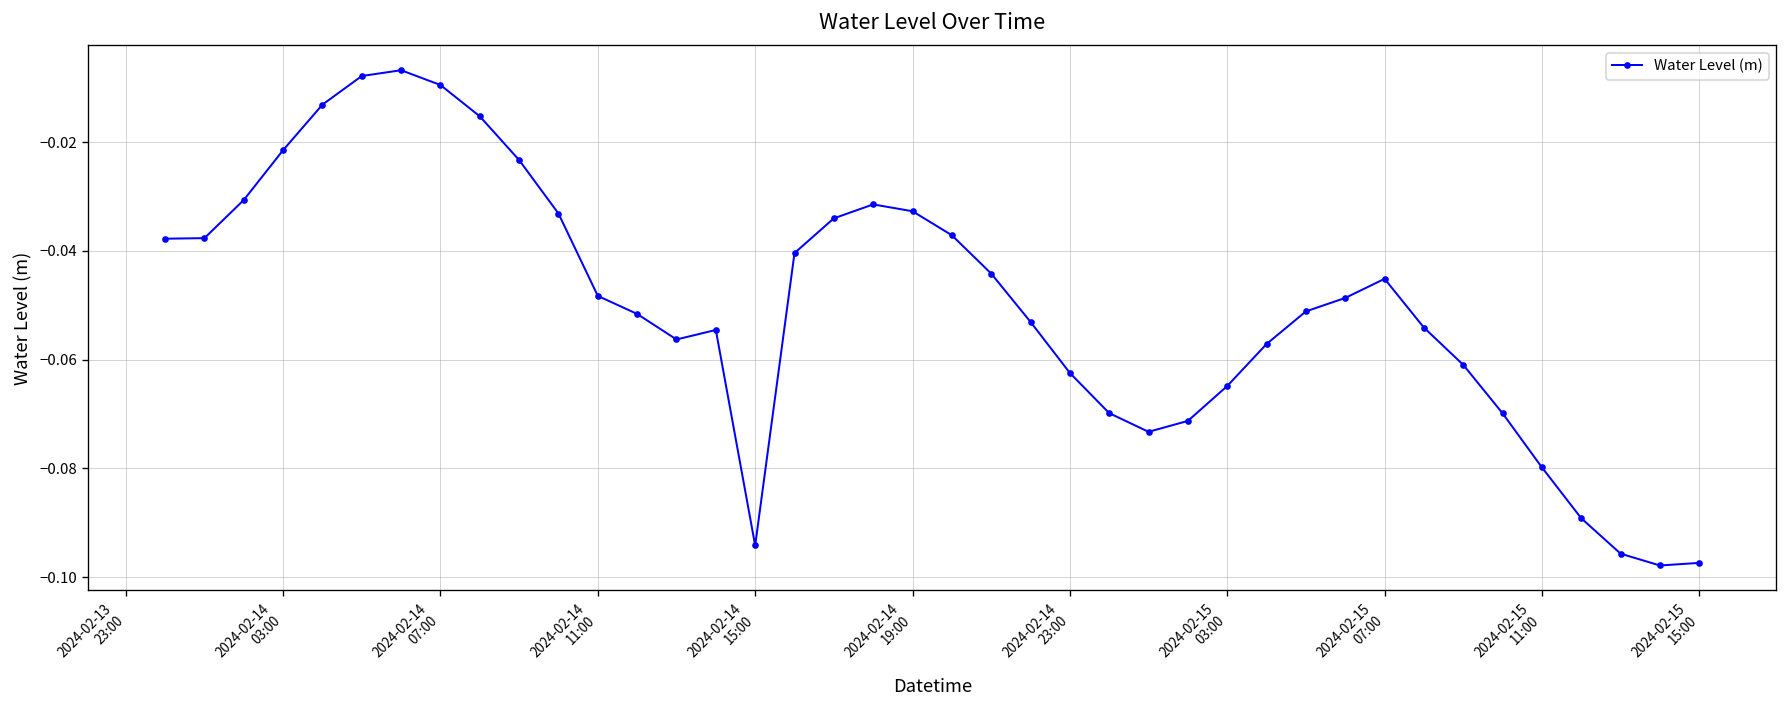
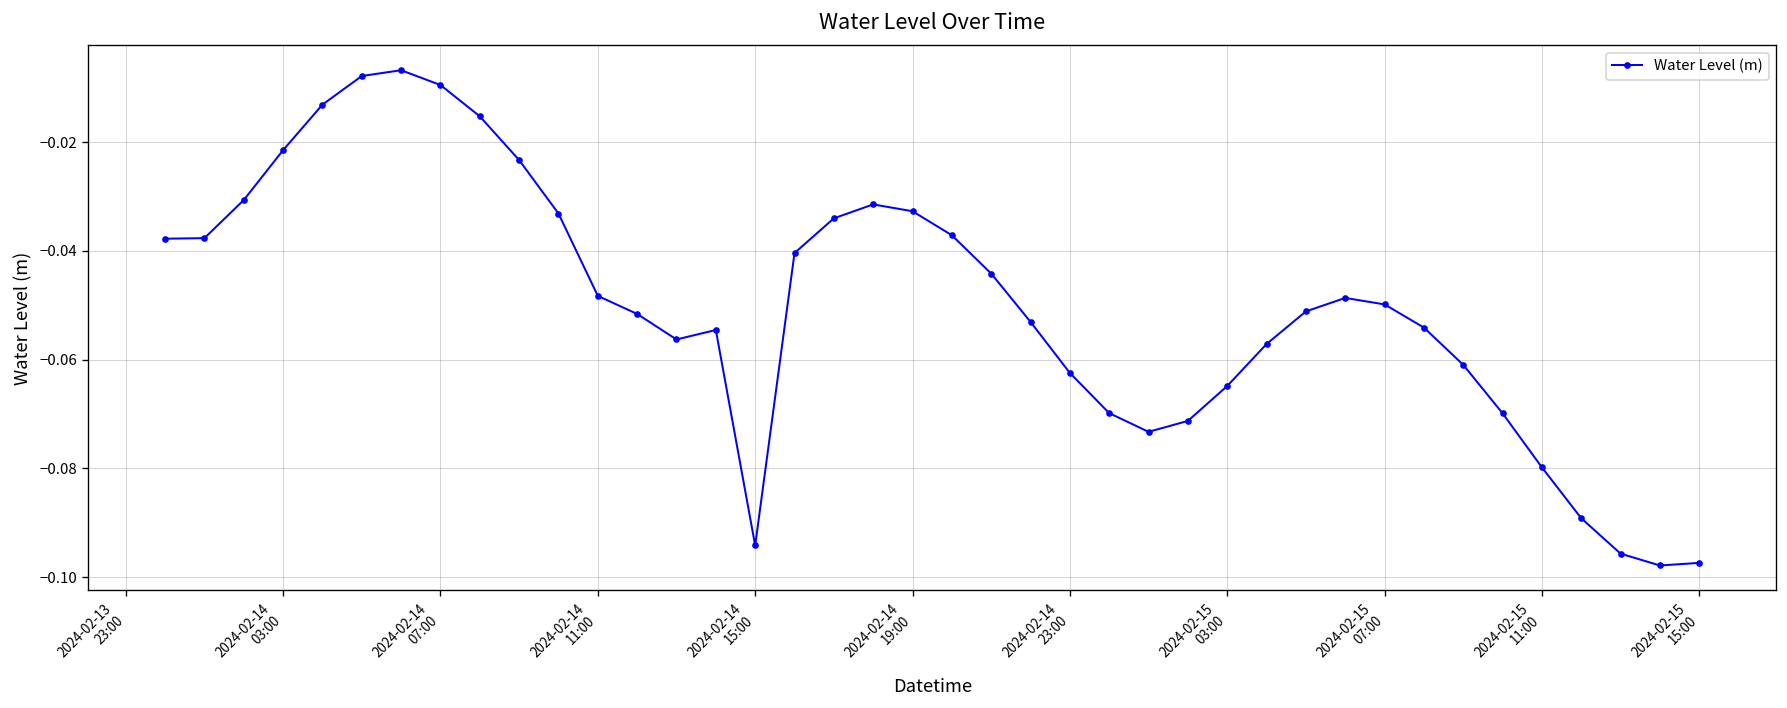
  {
    "2024-02-14 03:00": -0.021,
    "2024-02-14 07:00": -0.009,
    "2024-02-14 11:00": -0.048,
    "2024-02-14 15:00": -0.094,
    "2024-02-14 19:00": -0.033,
    "2024-02-14 23:00": -0.062,
    "2024-02-15 03:00": -0.065,
-   "2024-02-15 07:00": -0.045,
+   "2024-02-15 07:00": -0.050,
    "2024-02-15 11:00": -0.080,
    "2024-02-15 15:00": -0.097
  }
